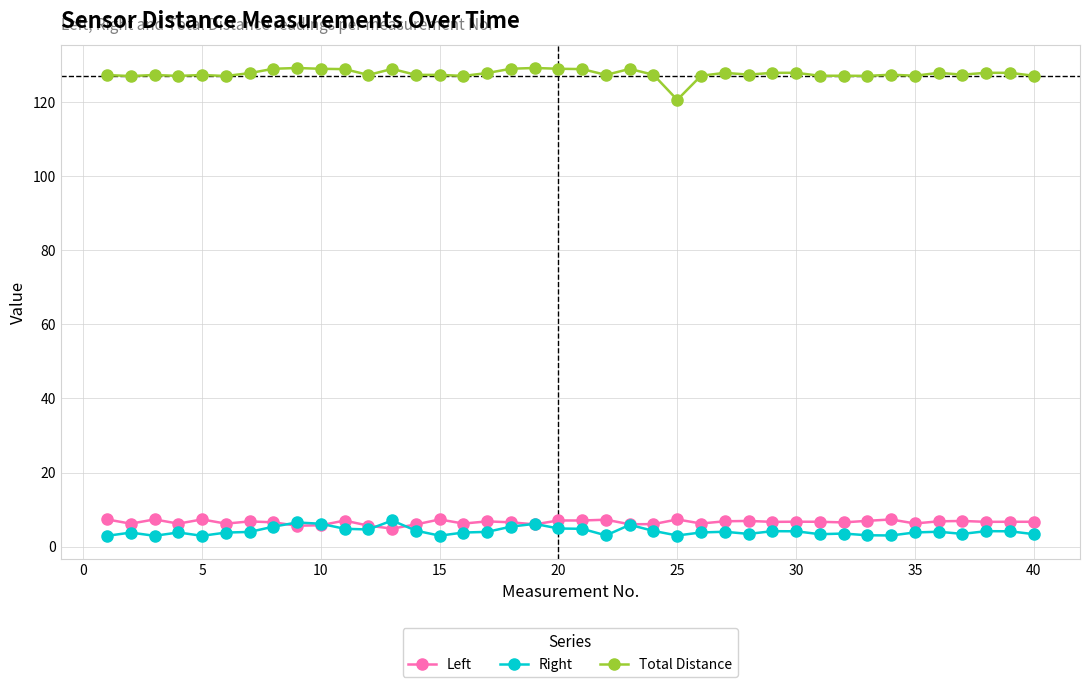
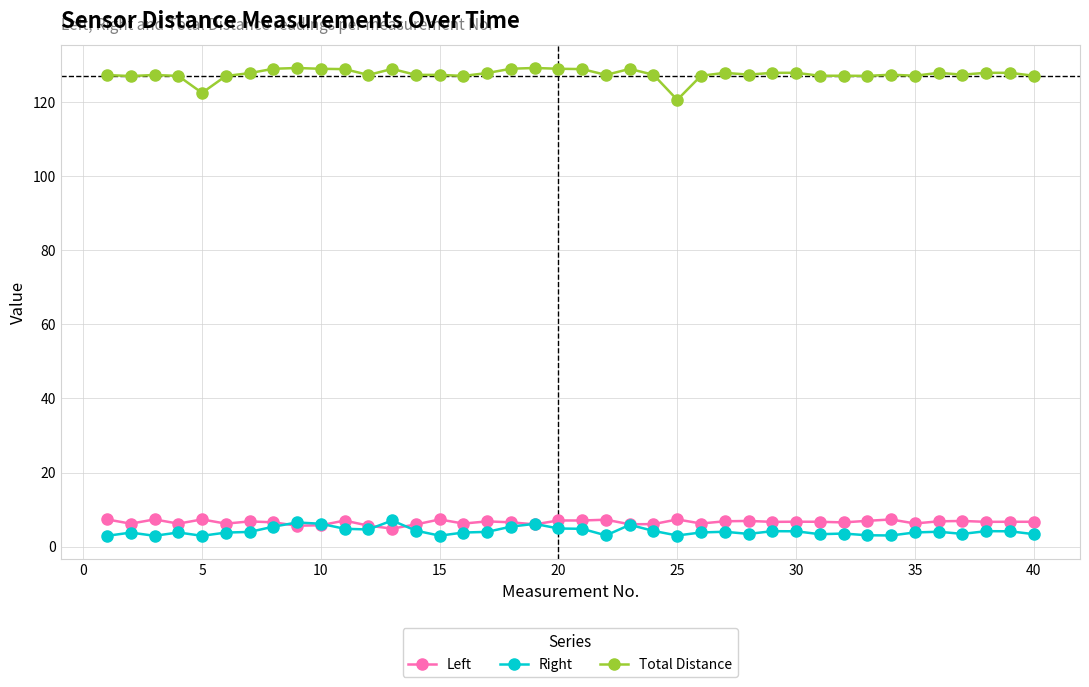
  {
    "Left": {
      "5": 7,
      "15": 7,
      "20": 7,
      "25": 7,
      "30": 7,
      "35": 6,
      "40": 7
    },
    "Right": {
      "5": 3,
      "15": 3,
      "20": 5,
      "25": 3,
      "30": 4,
      "35": 4,
      "40": 3
    },
    "Total Distance": {
-     "5": 127,
+     "5": 122,
      "10": 129,
      "15": 127,
      "20": 129,
      "25": 121,
      "30": 128,
      "35": 127,
      "40": 127
    }
  }
